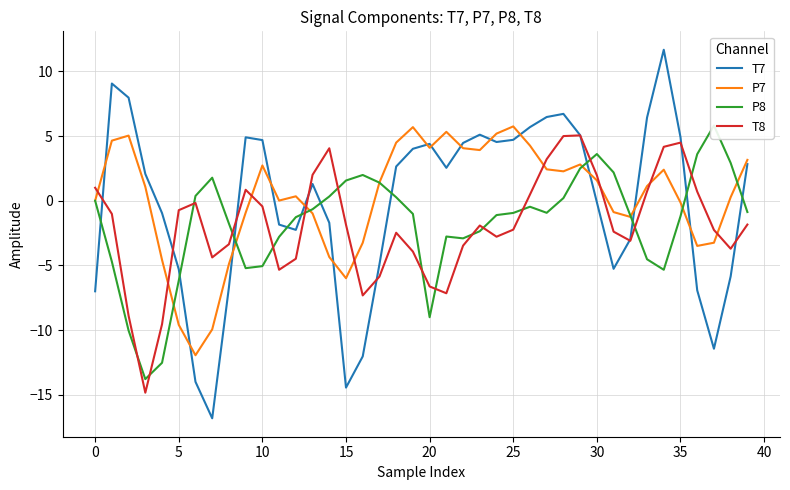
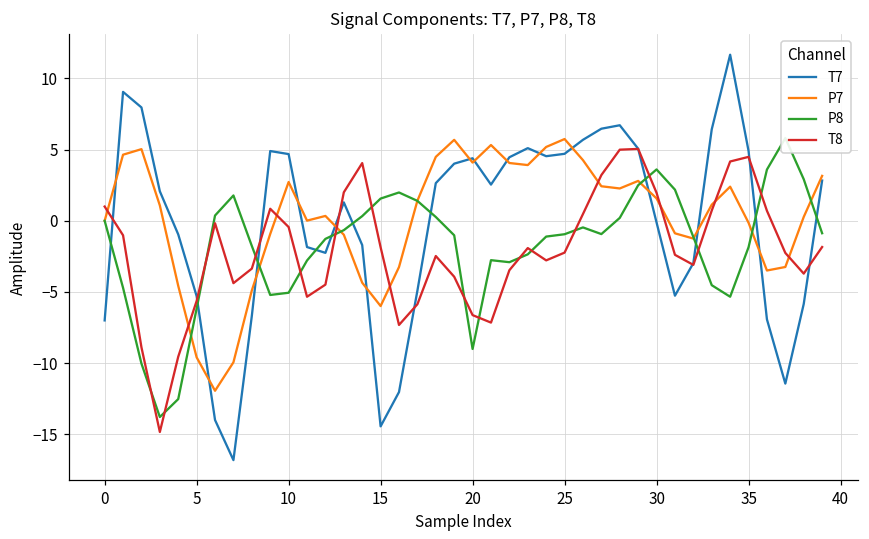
  {
    "T7": {
      "0": -7.0,
      "5": -5.3,
      "10": 4.7,
      "15": -14.4,
      "20": 4.4,
      "25": 4.7,
      "30": -0.1,
      "35": 4.9
    },
    "P7": {
      "5": -9.6,
      "10": 2.7,
      "15": -6.0,
      "20": 4.1,
      "25": 5.7,
      "30": 1.6,
      "35": -0.1
    },
    "P8": {
      "5": -6.2,
      "10": -5.1,
      "15": 1.6,
      "20": -9.0,
      "25": -0.9,
      "30": 3.6,
-     "35": -1.2
+     "35": -1.9
    },
    "T8": {
      "0": 1.0,
-     "5": -0.7,
+     "5": -5.6,
      "10": -0.4,
      "15": -1.9,
      "20": -6.6,
      "25": -2.2,
      "30": 2.0,
      "35": 4.5
    }
  }
